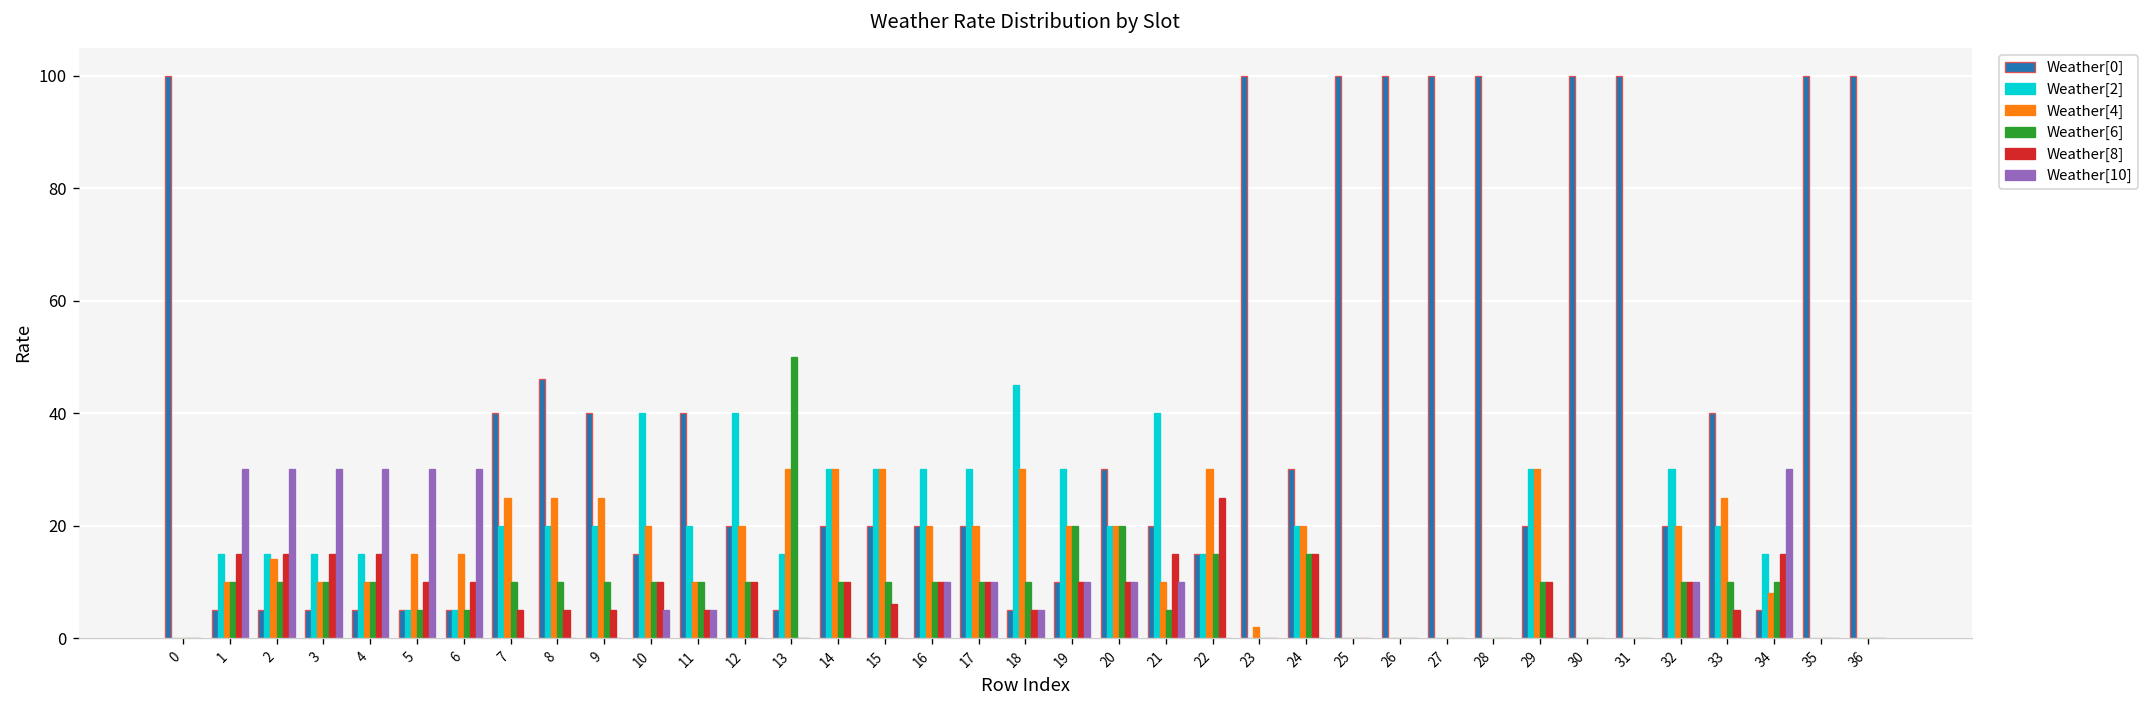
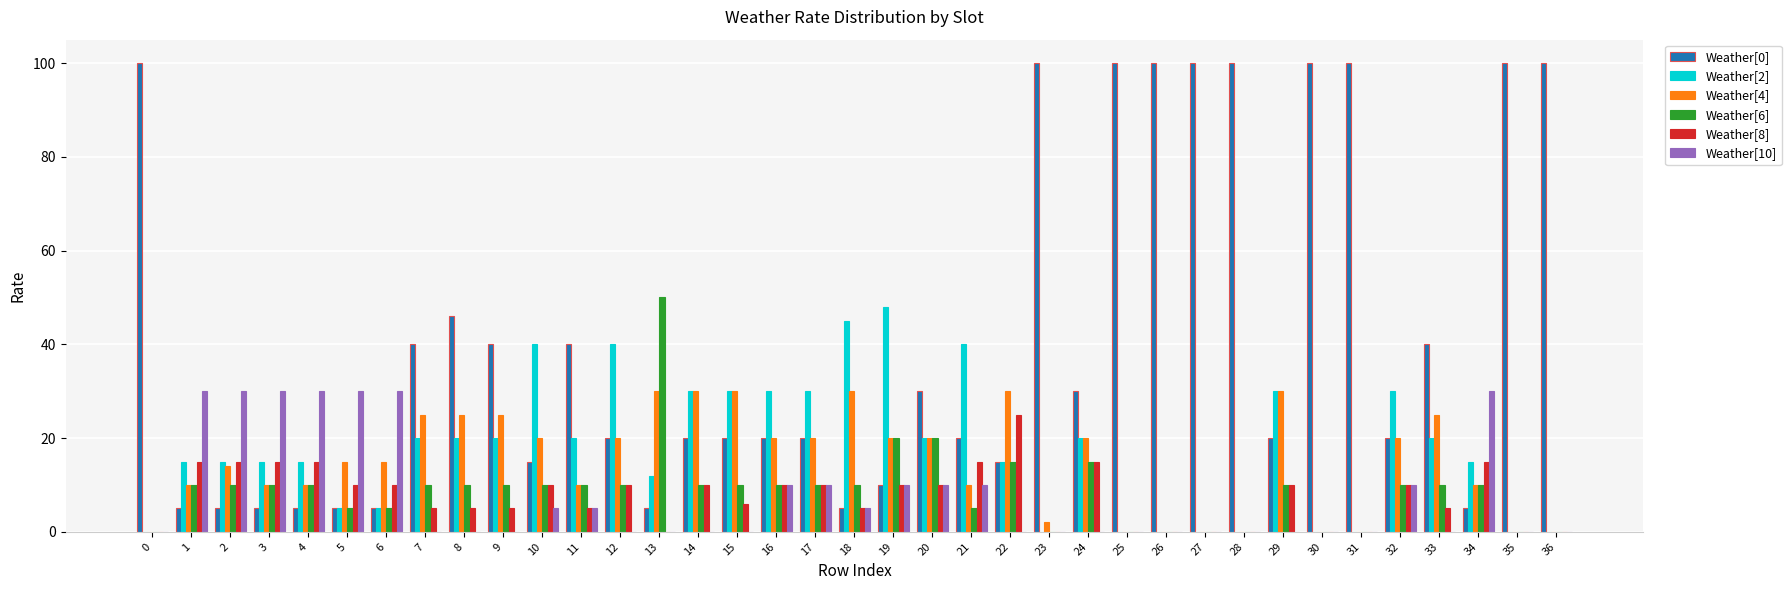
  {
    "Weather[2]": {
      "0": 0,
      "1": 15,
      "2": 15,
      "3": 15,
      "4": 15,
      "5": 5,
      "6": 5,
      "7": 20,
      "8": 20,
      "9": 20,
      "10": 40,
      "11": 20,
      "12": 40,
-     "13": 15,
+     "13": 12,
      "14": 30,
      "15": 30,
      "16": 30,
      "17": 30,
      "18": 45,
-     "19": 30,
+     "19": 48,
      "20": 20,
      "21": 40,
      "22": 15,
      "23": 0,
      "24": 20,
      "25": 0,
      "26": 0,
      "27": 0,
      "28": 0,
      "29": 30,
      "30": 0,
      "31": 0,
      "32": 30,
      "33": 20,
      "34": 15,
      "35": 0,
      "36": 0
    },
    "Weather[4]": {
      "0": 0,
      "1": 10,
      "2": 14,
      "3": 10,
      "4": 10,
      "5": 15,
      "6": 15,
      "7": 25,
      "8": 25,
      "9": 25,
      "10": 20,
      "11": 10,
      "12": 20,
      "13": 30,
      "14": 30,
      "15": 30,
      "16": 20,
      "17": 20,
      "18": 30,
      "19": 20,
      "20": 20,
      "21": 10,
      "22": 30,
      "23": 2,
      "24": 20,
      "25": 0,
      "26": 0,
      "27": 0,
      "28": 0,
      "29": 30,
      "30": 0,
      "31": 0,
      "32": 20,
      "33": 25,
-     "34": 8,
+     "34": 10,
      "35": 0,
      "36": 0
    }
  }
